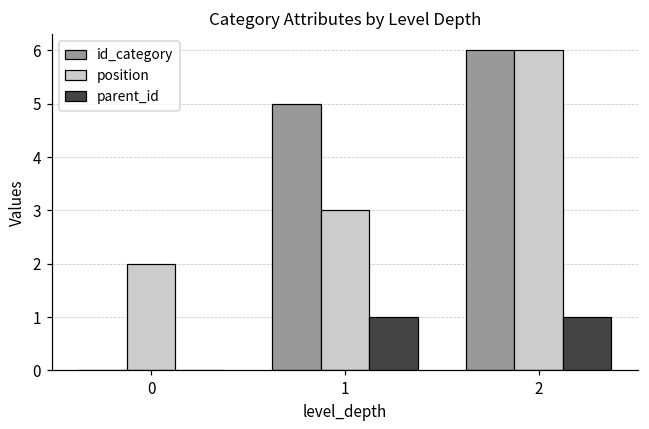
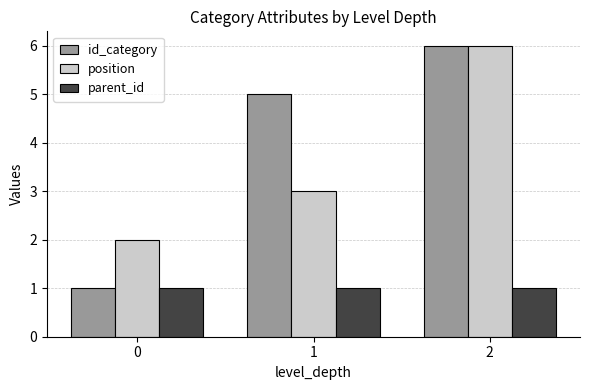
  {
    "id_category": {
-     "0": 0,
+     "0": 1,
      "1": 5,
      "2": 6
    },
    "position": {
      "0": 2,
      "1": 3,
      "2": 6
    },
    "parent_id": {
-     "0": 0,
+     "0": 1,
      "1": 1,
      "2": 1
    }
  }
